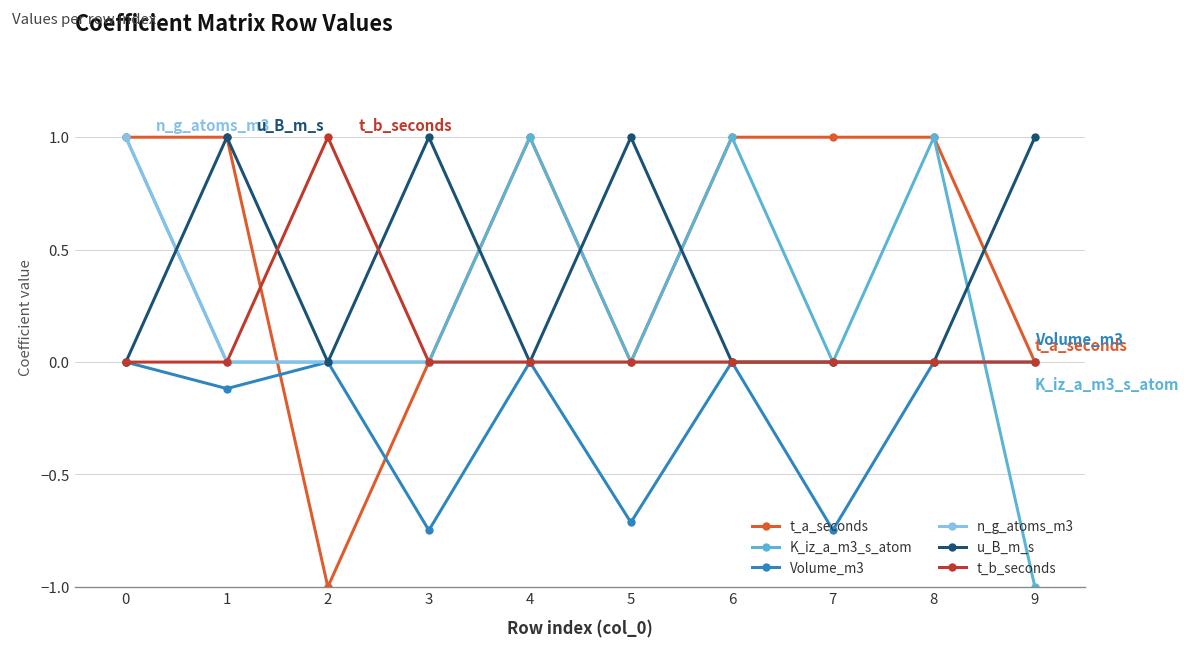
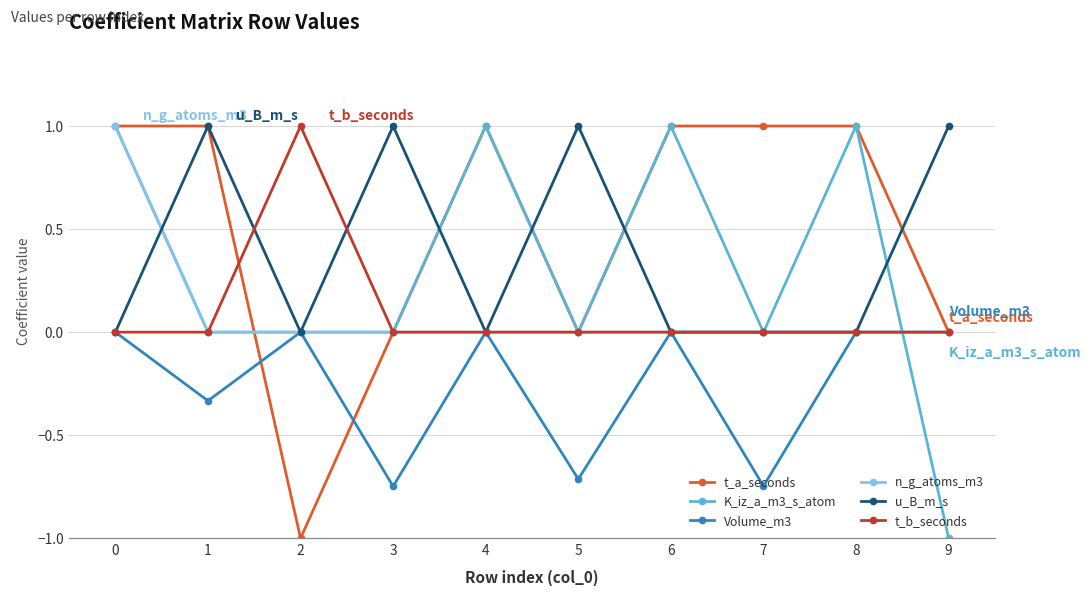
  {
    "Volume_m3": {
-     "1": -0.12,
+     "1": -0.33,
      "3": -0.75,
      "5": -0.71,
      "7": -0.75
    },
    "u_B_m_s": {
      "3": 1.00,
      "5": 1.00,
      "9": 1.00
    }
  }
